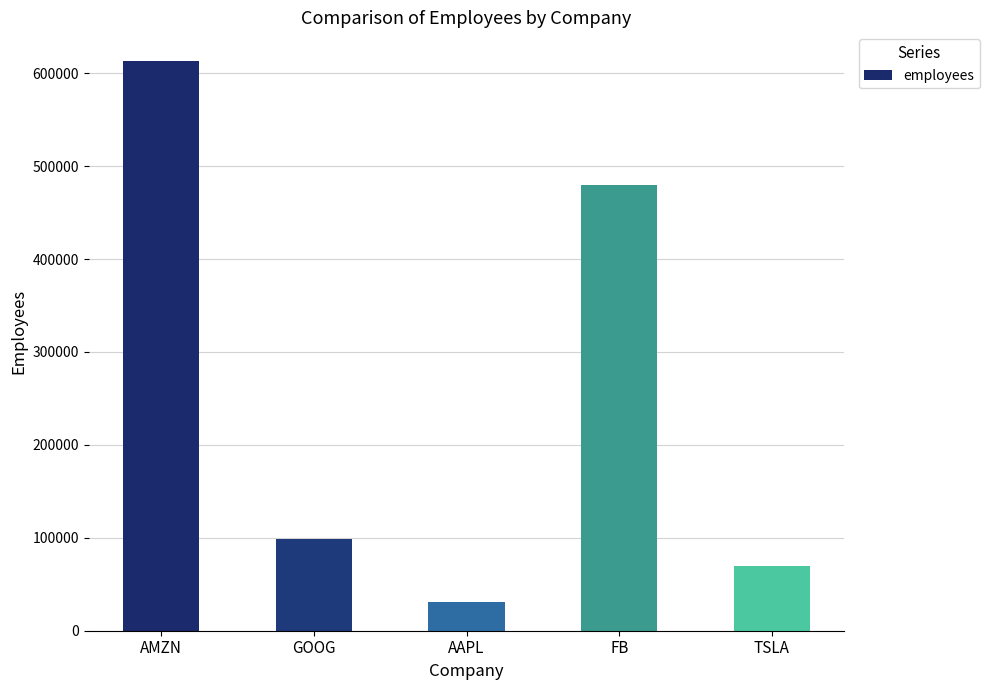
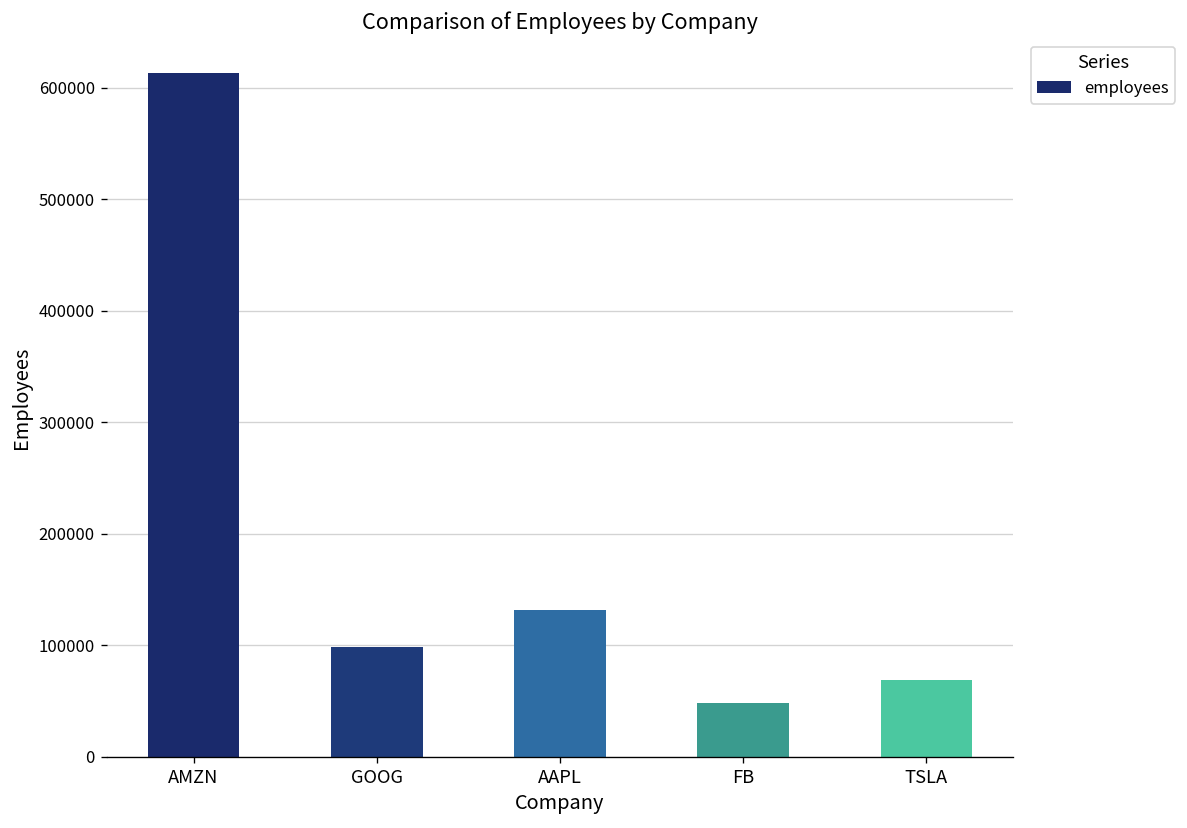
  {
    "AMZN": 610000,
    "GOOG": 100000,
-   "AAPL": 30000,
-   "FB": 480000,
+   "AAPL": 130000,
+   "FB": 50000,
    "TSLA": 70000
  }
